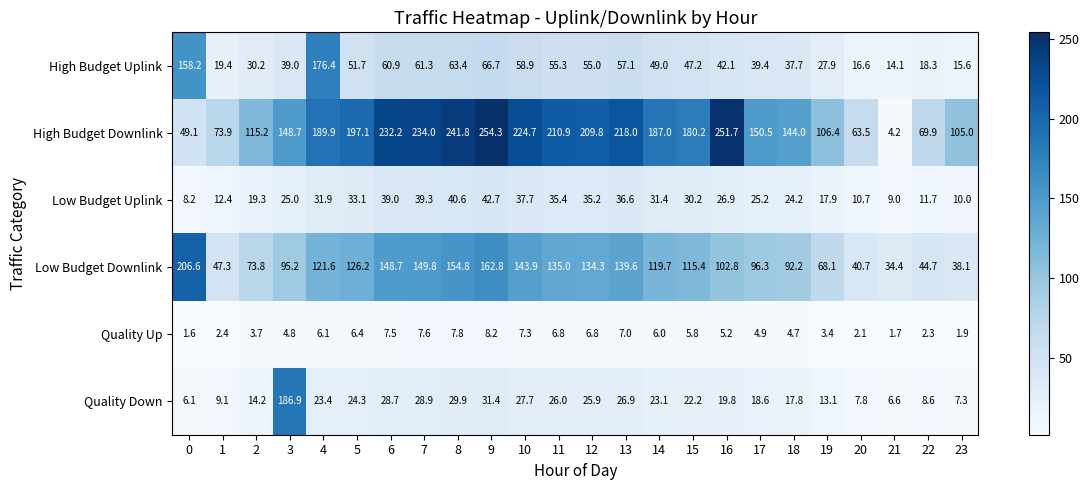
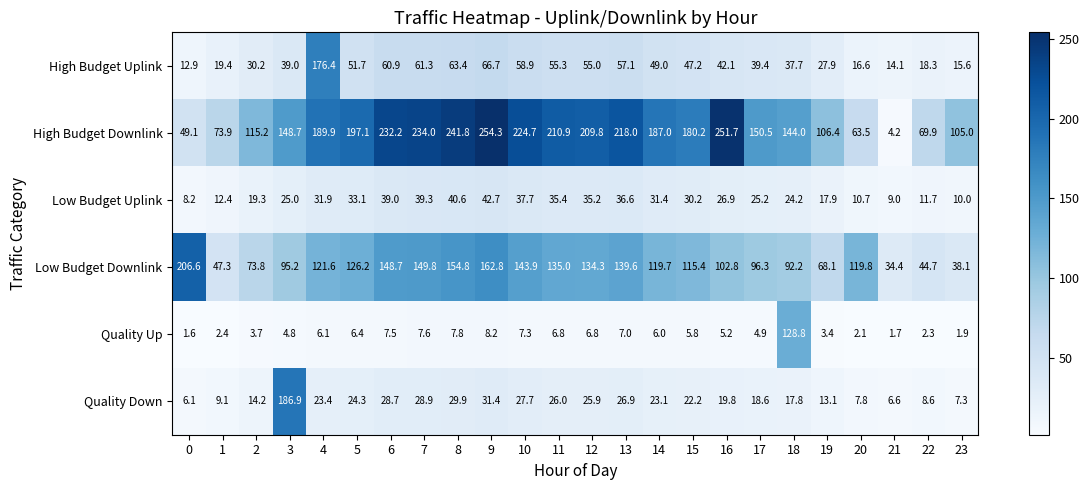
  {
    "High Budget Uplink": {
-     "0": 158.2,
+     "0": 12.9,
      "1": 19.4,
      "2": 30.2,
      "3": 39.0,
      "4": 176.4,
      "5": 51.7,
      "6": 60.9,
      "7": 61.3,
      "8": 63.4,
      "9": 66.7,
      "10": 58.9,
      "11": 55.3,
      "12": 55.0,
      "13": 57.1,
      "14": 49.0,
      "15": 47.2,
      "16": 42.1,
      "17": 39.4,
      "18": 37.7,
      "19": 27.9,
      "20": 16.6,
      "21": 14.1,
      "22": 18.3,
      "23": 15.6
    },
    "High Budget Downlink": {
      "0": 49.1,
      "1": 73.9,
      "2": 115.2,
      "3": 148.7,
      "4": 189.9,
      "5": 197.1,
      "6": 232.2,
      "7": 234.0,
      "8": 241.8,
      "9": 254.3,
      "10": 224.7,
      "11": 210.9,
      "12": 209.8,
      "13": 218.0,
      "14": 187.0,
      "15": 180.2,
      "16": 251.7,
      "17": 150.5,
      "18": 144.0,
      "19": 106.4,
      "20": 63.5,
      "21": 4.2,
      "22": 69.9,
      "23": 105.0
    },
    "Low Budget Uplink": {
      "0": 8.2,
      "1": 12.4,
      "2": 19.3,
      "3": 25.0,
      "4": 31.9,
      "5": 33.1,
      "6": 39.0,
      "7": 39.3,
      "8": 40.6,
      "9": 42.7,
      "10": 37.7,
      "11": 35.4,
      "12": 35.2,
      "13": 36.6,
      "14": 31.4,
      "15": 30.2,
      "16": 26.9,
      "17": 25.2,
      "18": 24.2,
      "19": 17.9,
      "20": 10.7,
      "21": 9.0,
      "22": 11.7,
      "23": 10.0
    },
    "Low Budget Downlink": {
      "0": 206.6,
      "1": 47.3,
      "2": 73.8,
      "3": 95.2,
      "4": 121.6,
      "5": 126.2,
      "6": 148.7,
      "7": 149.8,
      "8": 154.8,
      "9": 162.8,
      "10": 143.9,
      "11": 135.0,
      "12": 134.3,
      "13": 139.6,
      "14": 119.7,
      "15": 115.4,
      "16": 102.8,
      "17": 96.3,
      "18": 92.2,
      "19": 68.1,
-     "20": 40.7,
+     "20": 119.8,
      "21": 34.4,
      "22": 44.7,
      "23": 38.1
    },
    "Quality Up": {
      "0": 1.6,
      "1": 2.4,
      "2": 3.7,
      "3": 4.8,
      "4": 6.1,
      "5": 6.4,
      "6": 7.5,
      "7": 7.6,
      "8": 7.8,
      "9": 8.2,
      "10": 7.3,
      "11": 6.8,
      "12": 6.8,
      "13": 7.0,
      "14": 6.0,
      "15": 5.8,
      "16": 5.2,
      "17": 4.9,
-     "18": 4.7,
+     "18": 128.8,
      "19": 3.4,
      "20": 2.1,
      "21": 1.7,
      "22": 2.3,
      "23": 1.9
    },
    "Quality Down": {
      "0": 6.1,
      "1": 9.1,
      "2": 14.2,
      "3": 186.9,
      "4": 23.4,
      "5": 24.3,
      "6": 28.7,
      "7": 28.9,
      "8": 29.9,
      "9": 31.4,
      "10": 27.7,
      "11": 26.0,
      "12": 25.9,
      "13": 26.9,
      "14": 23.1,
      "15": 22.2,
      "16": 19.8,
      "17": 18.6,
      "18": 17.8,
      "19": 13.1,
      "20": 7.8,
      "21": 6.6,
      "22": 8.6,
      "23": 7.3
    }
  }
